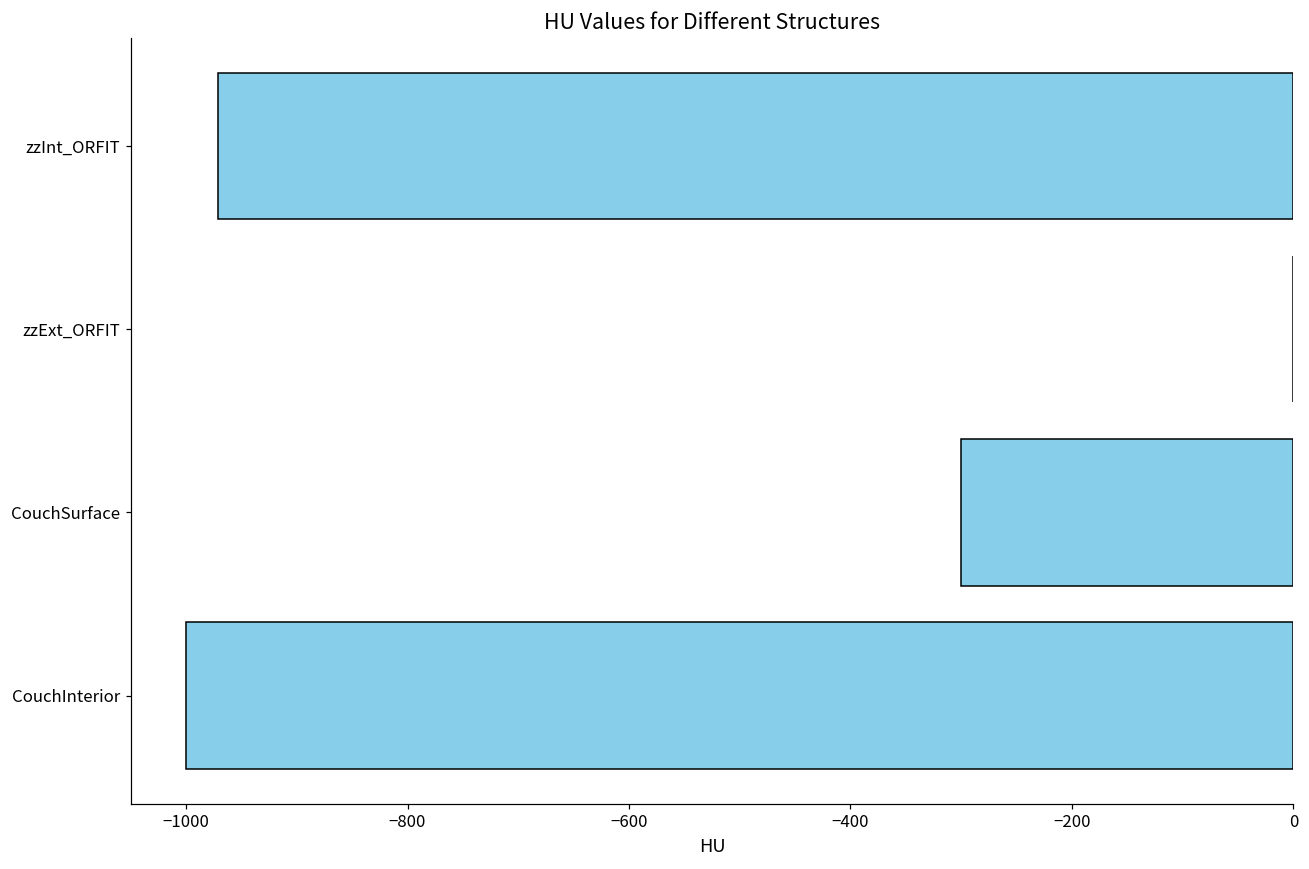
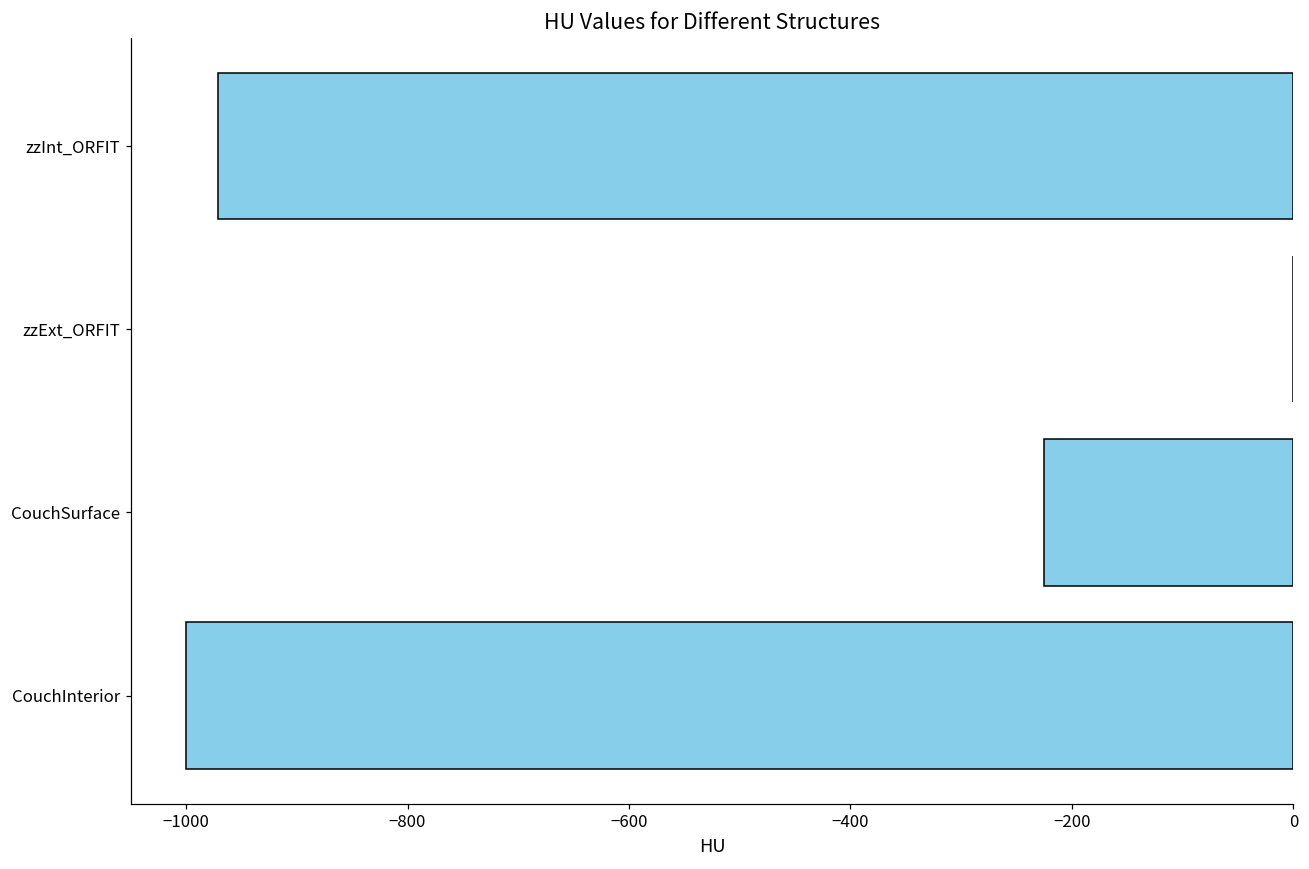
  {
    "zzInt_ORFIT": -971,
    "zzExt_ORFIT": 0,
-   "CouchSurface": -300,
+   "CouchSurface": -225,
    "CouchInterior": -1000
  }
